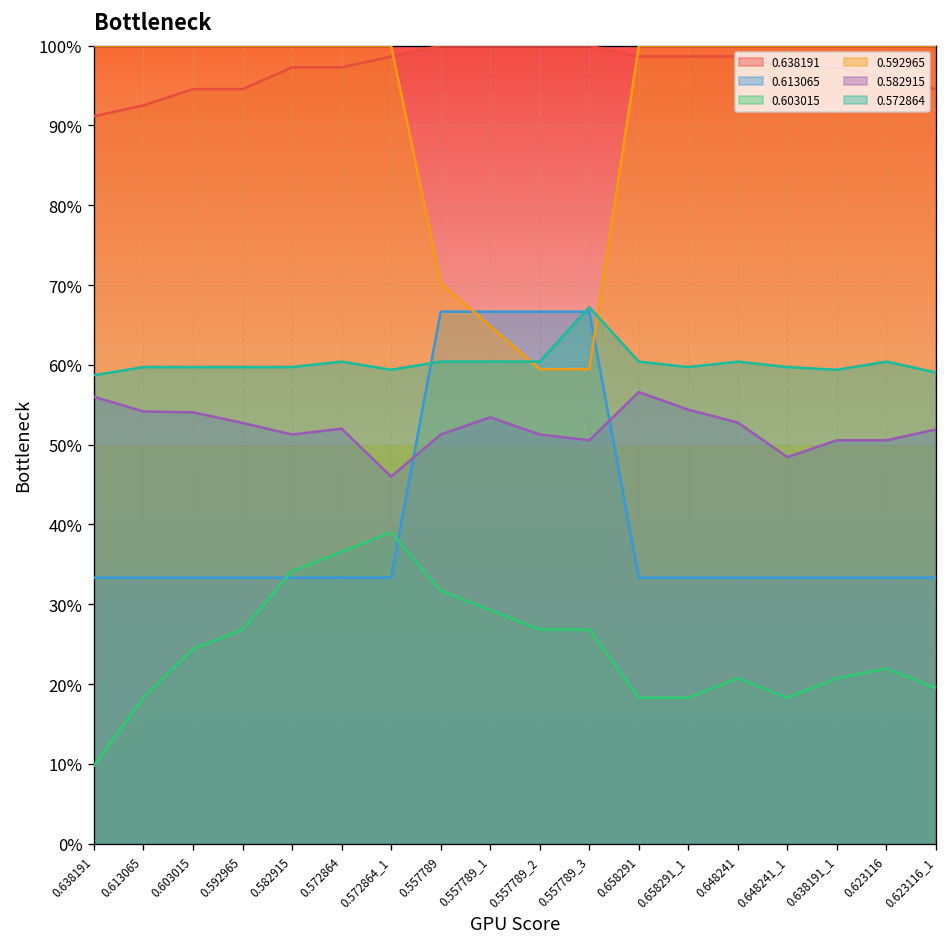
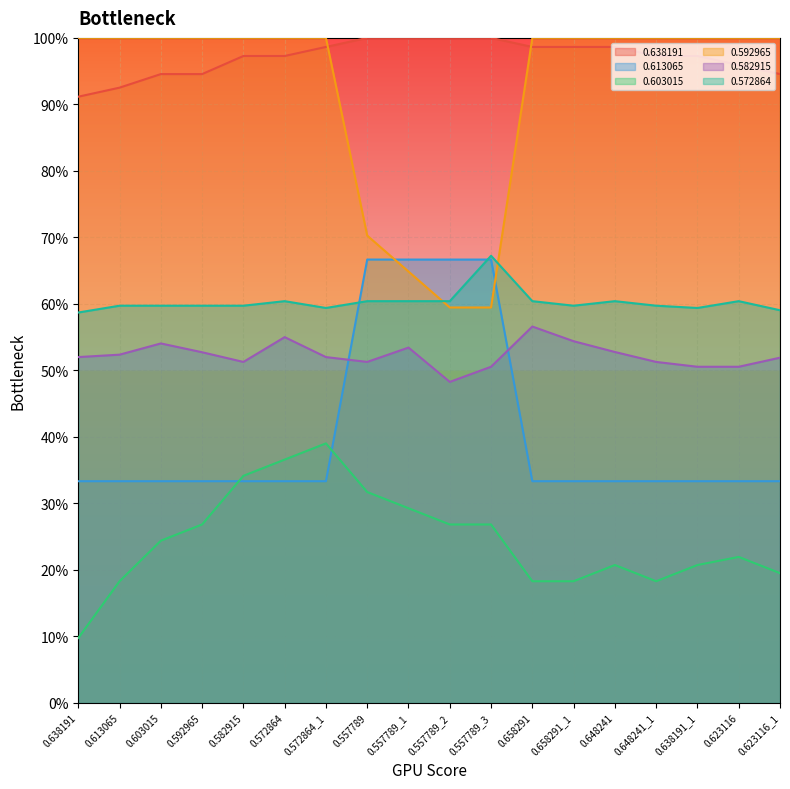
  {
    "0.582915": {
-     "0.638191": "56%",
-     "0.613065": "54%",
+     "0.638191": "52%",
+     "0.613065": "52%",
      "0.603015": "54%",
      "0.592965": "53%",
      "0.582915": "51%",
-     "0.572864": "52%",
-     "0.572864_1": "46%",
+     "0.572864": "55%",
+     "0.572864_1": "52%",
      "0.557789": "51%",
      "0.557789_1": "53%",
-     "0.557789_2": "51%",
+     "0.557789_2": "48%",
      "0.557789_3": "51%",
      "0.658291": "57%",
      "0.658291_1": "54%",
      "0.648241": "53%",
-     "0.648241_1": "48%",
+     "0.648241_1": "51%",
      "0.638191_1": "51%",
      "0.623116": "51%",
      "0.623116_1": "52%"
    }
  }
